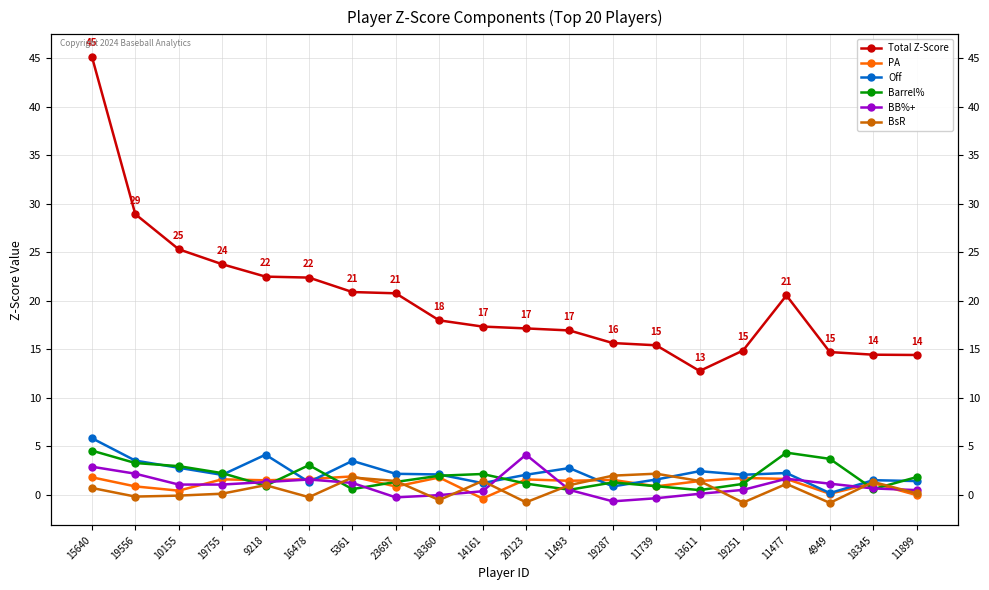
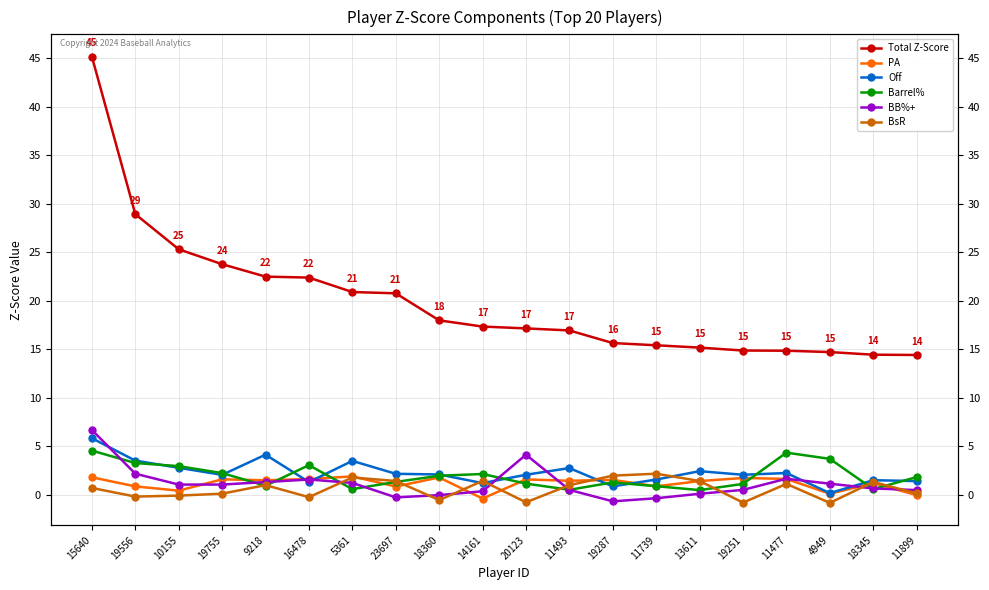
  {
    "Total Z-Score": {
      "19556": 29,
      "10155": 25,
      "19755": 24,
      "9218": 22,
      "16478": 22,
      "5361": 21,
      "23697": 21,
      "18360": 18,
      "14161": 17,
      "20123": 17,
      "11493": 17,
      "19287": 16,
      "11739": 15,
-     "13611": 13,
+     "13611": 15,
      "19251": 15,
-     "11477": 21,
+     "11477": 15,
      "4949": 15,
      "18345": 14,
      "11899": 14
    },
    "Off": {
      "15640": 6,
      "9218": 4,
      "5361": 3,
      "23697": 2,
      "20123": 2,
      "11493": 3,
      "19287": 1,
      "11739": 2,
      "13611": 2,
      "19251": 2,
      "11477": 2,
      "11899": 1
    },
    "Barrel%": {
      "15640": 5,
      "16478": 3,
      "5361": 1,
      "14161": 2,
      "20123": 1,
      "13611": 0,
      "19251": 1,
      "11477": 4,
      "4949": 4,
      "11899": 2
    },
    "BB%+": {
-     "15640": 3,
+     "15640": 7,
      "19556": 2,
      "10155": 1,
      "19755": 1,
      "5361": 1,
      "23697": 0,
      "18360": 0,
      "14161": 0,
      "20123": 4,
      "19287": -1,
      "11739": 0,
      "13611": 0,
      "19251": 1,
      "4949": 1,
      "11899": 0
    }
  }
